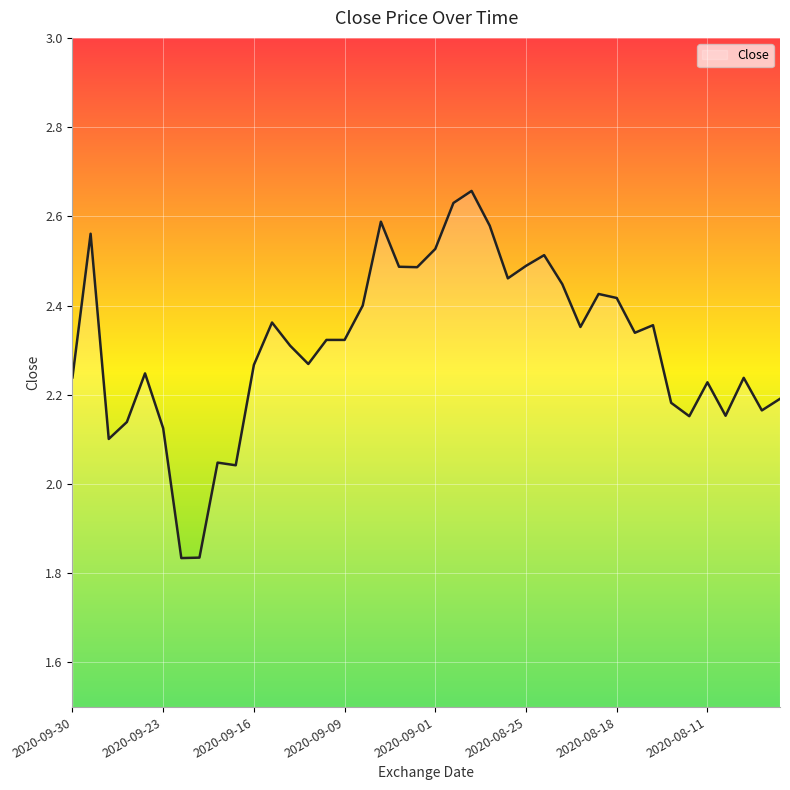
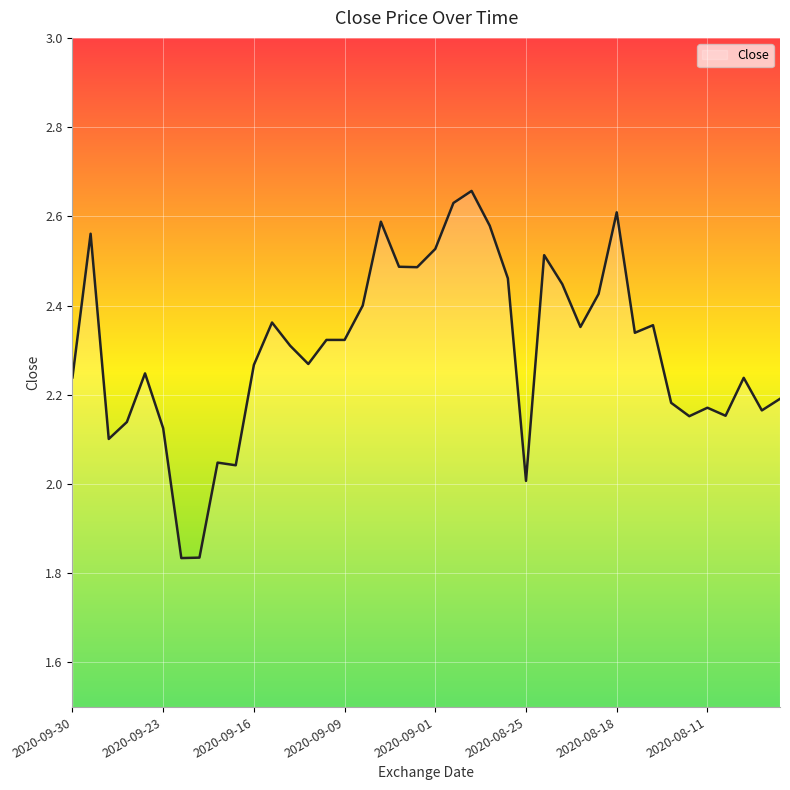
  {
    "2020-09-30": 2.24,
    "2020-09-23": 2.13,
    "2020-09-16": 2.27,
    "2020-09-09": 2.32,
    "2020-09-01": 2.53,
-   "2020-08-25": 2.49,
-   "2020-08-18": 2.42,
-   "2020-08-11": 2.23
+   "2020-08-25": 2.01,
+   "2020-08-18": 2.61,
+   "2020-08-11": 2.17
  }
